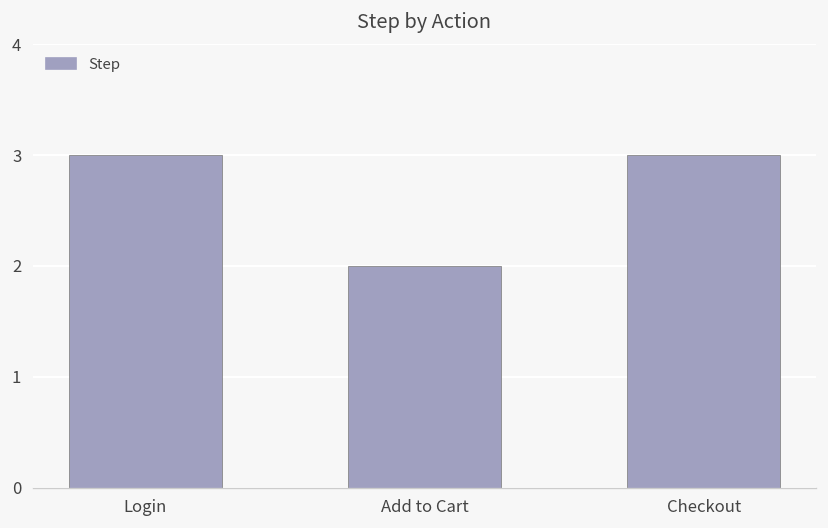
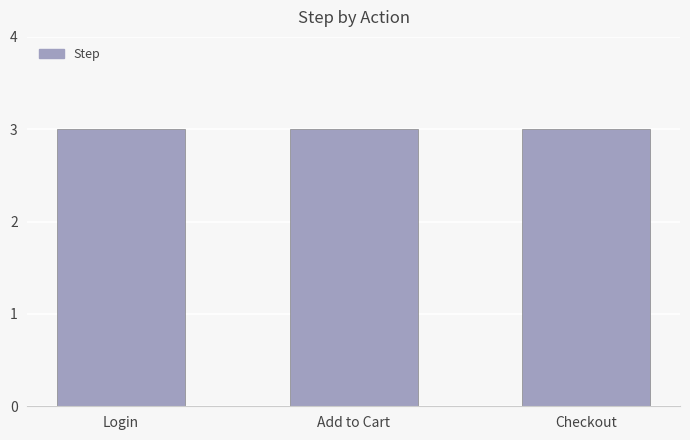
  {
    "Login": 3,
-   "Add to Cart": 2,
+   "Add to Cart": 3,
    "Checkout": 3
  }
